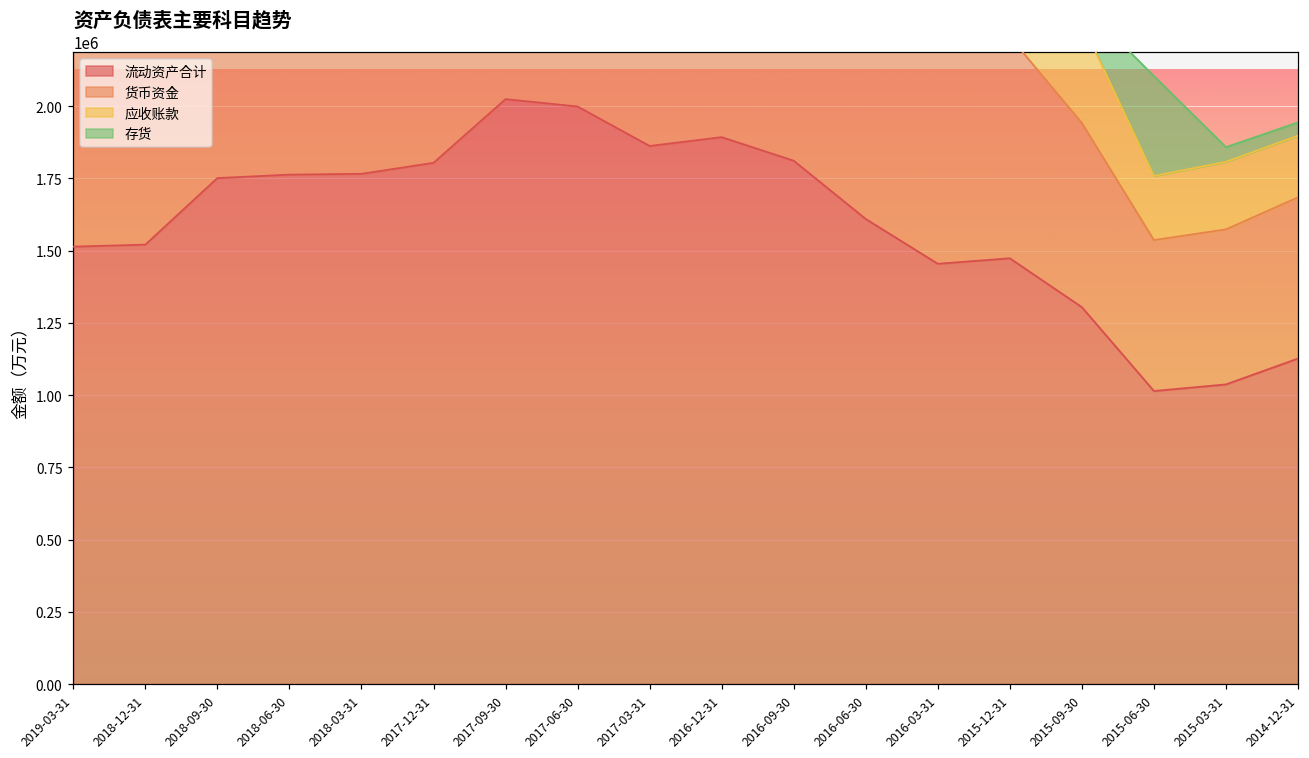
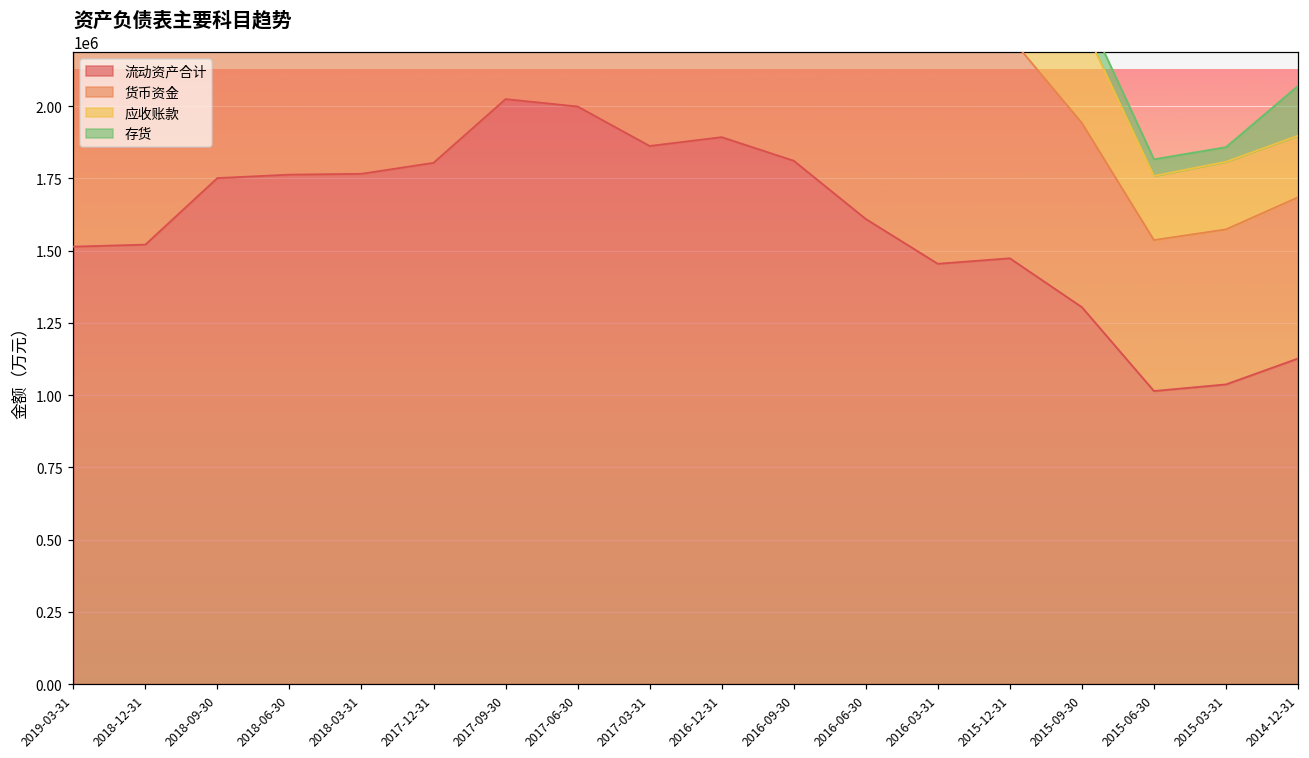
  {
    "存货": {
-     "2015-06-30": 350000,
+     "2015-06-30": 60000,
      "2015-03-31": 50000,
-     "2014-12-31": 50000
+     "2014-12-31": 170000
    }
  }
